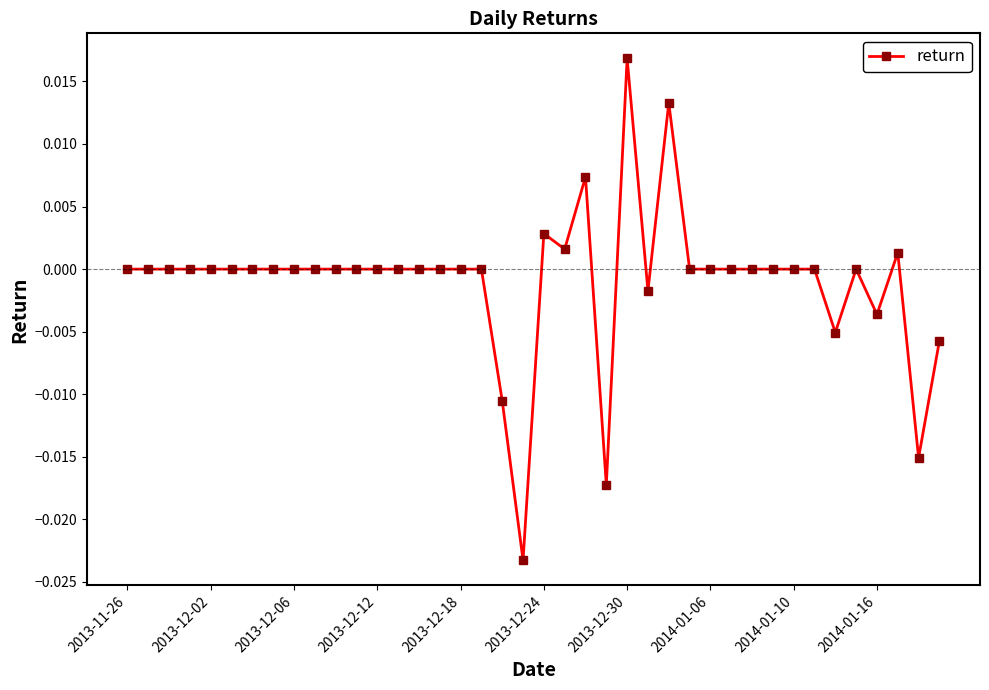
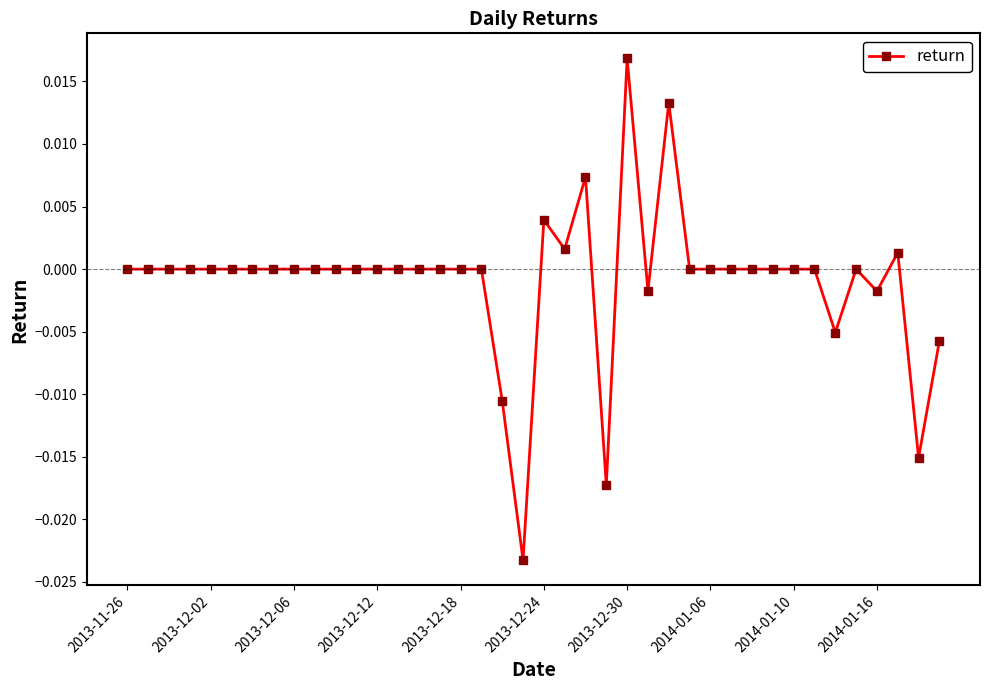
  {
    "2013-11-26": 0.0000,
    "2013-12-02": 0.0000,
    "2013-12-06": 0.0000,
    "2013-12-12": 0.0000,
    "2013-12-18": 0.0000,
-   "2013-12-24": 0.0028,
+   "2013-12-24": 0.0039,
    "2013-12-30": 0.0168,
    "2014-01-06": 0.0000,
    "2014-01-10": 0.0000,
-   "2014-01-16": -0.0036
+   "2014-01-16": -0.0018
  }
